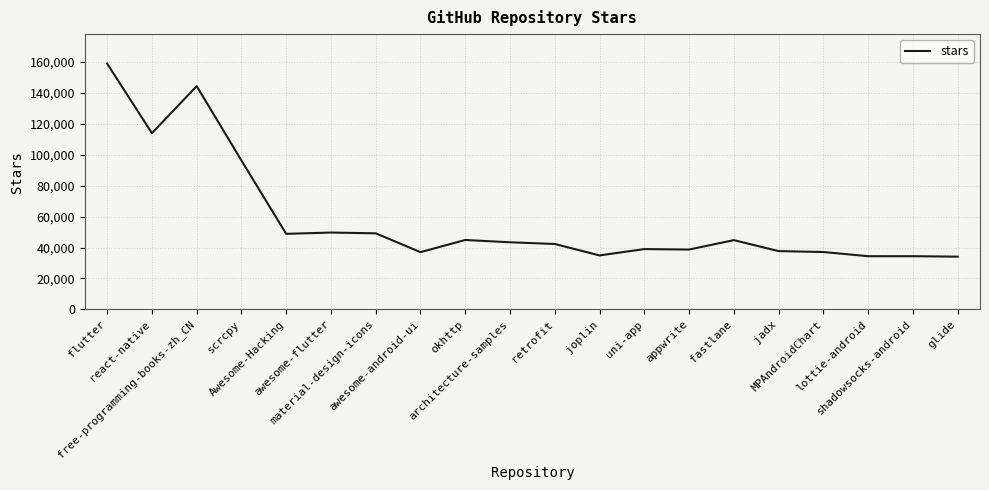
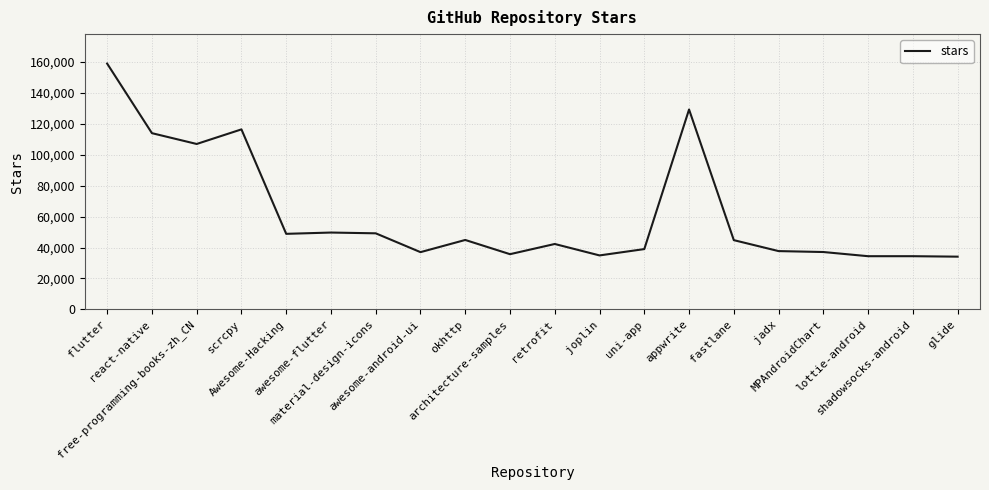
  {
    "flutter": "159,000",
    "react-native": "114,000",
-   "free-programming-books-zh_CN": "144,000",
-   "scrcpy": "96,000",
+   "free-programming-books-zh_CN": "107,000",
+   "scrcpy": "116,000",
    "Awesome-Hacking": "49,000",
    "awesome-flutter": "50,000",
    "material-design-icons": "49,000",
    "awesome-android-ui": "37,000",
    "okhttp": "45,000",
-   "architecture-samples": "43,000",
+   "architecture-samples": "36,000",
    "retrofit": "42,000",
    "joplin": "35,000",
    "uni-app": "39,000",
-   "appwrite": "39,000",
+   "appwrite": "129,000",
    "fastlane": "45,000",
    "jadx": "38,000",
    "MPAndroidChart": "37,000",
    "lottie-android": "34,000",
    "shadowsocks-android": "34,000",
    "glide": "34,000"
  }
